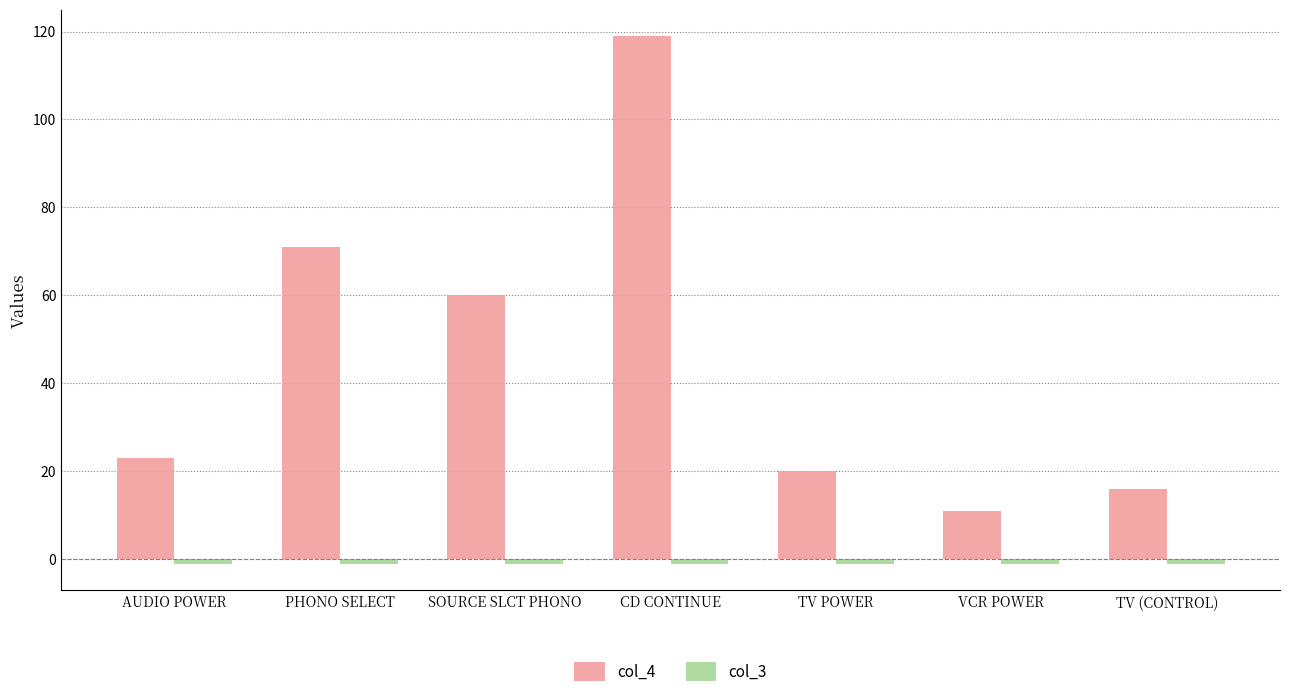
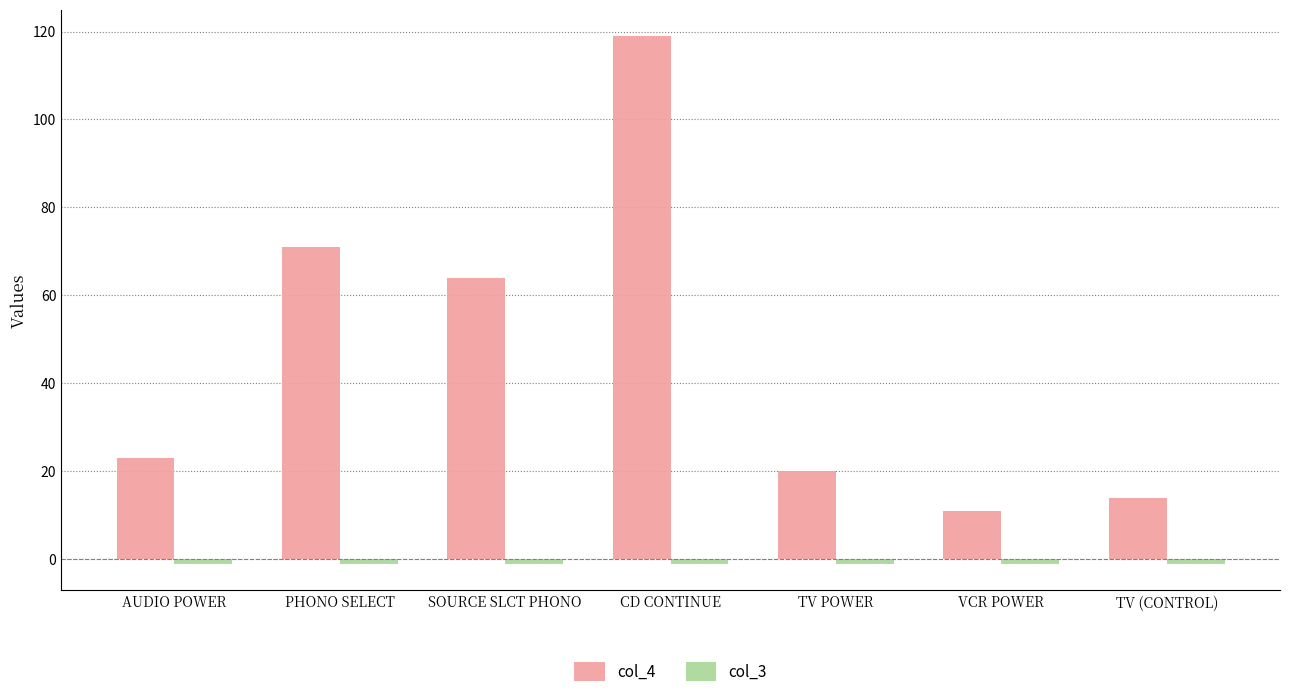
  {
    "col_4": {
      "AUDIO POWER": 23,
      "PHONO SELECT": 71,
-     "SOURCE SLCT PHONO": 60,
+     "SOURCE SLCT PHONO": 64,
      "CD CONTINUE": 119,
      "TV POWER": 20,
      "VCR POWER": 11,
-     "TV (CONTROL)": 16
+     "TV (CONTROL)": 14
    },
    "col_3": {
      "AUDIO POWER": -1,
      "PHONO SELECT": -1,
      "SOURCE SLCT PHONO": -1,
      "CD CONTINUE": -1,
      "TV POWER": -1,
      "VCR POWER": -1,
      "TV (CONTROL)": -1
    }
  }
